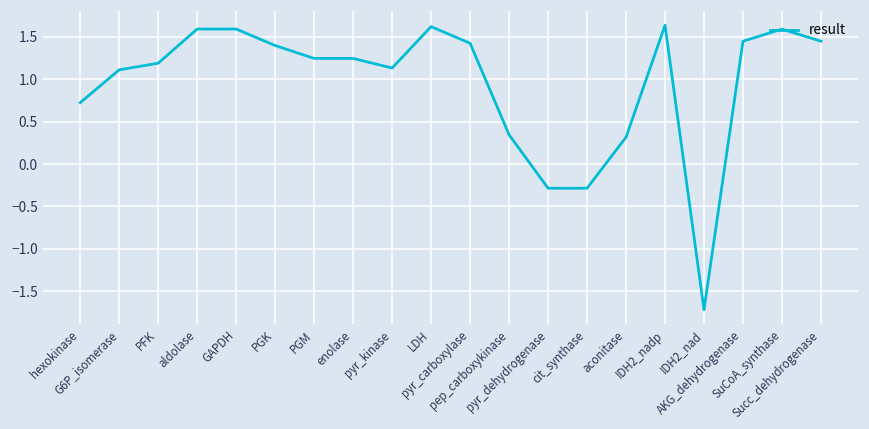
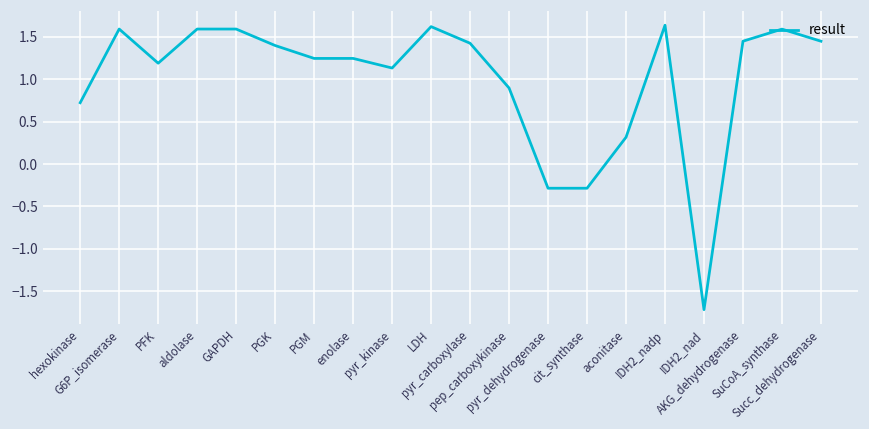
  {
    "hexokinase": 0.7,
-   "G6P_isomerase": 1.1,
+   "G6P_isomerase": 1.6,
    "PFK": 1.2,
    "aldolase": 1.6,
    "GAPDH": 1.6,
    "PGK": 1.4,
    "PGM": 1.2,
    "enolase": 1.2,
    "pyr_kinase": 1.1,
    "LDH": 1.6,
    "pyr_carboxylase": 1.4,
-   "pep_carboxykinase": 0.3,
+   "pep_carboxykinase": 0.9,
    "pyr_dehydrogenase": -0.3,
    "cit_synthase": -0.3,
    "aconitase": 0.3,
    "IDH2_nadp": 1.6,
    "IDH2_nad": -1.7,
    "AKG_dehydrogenase": 1.4,
    "SuCoA_synthase": 1.6,
    "Succ_dehydrogenase": 1.4
  }
